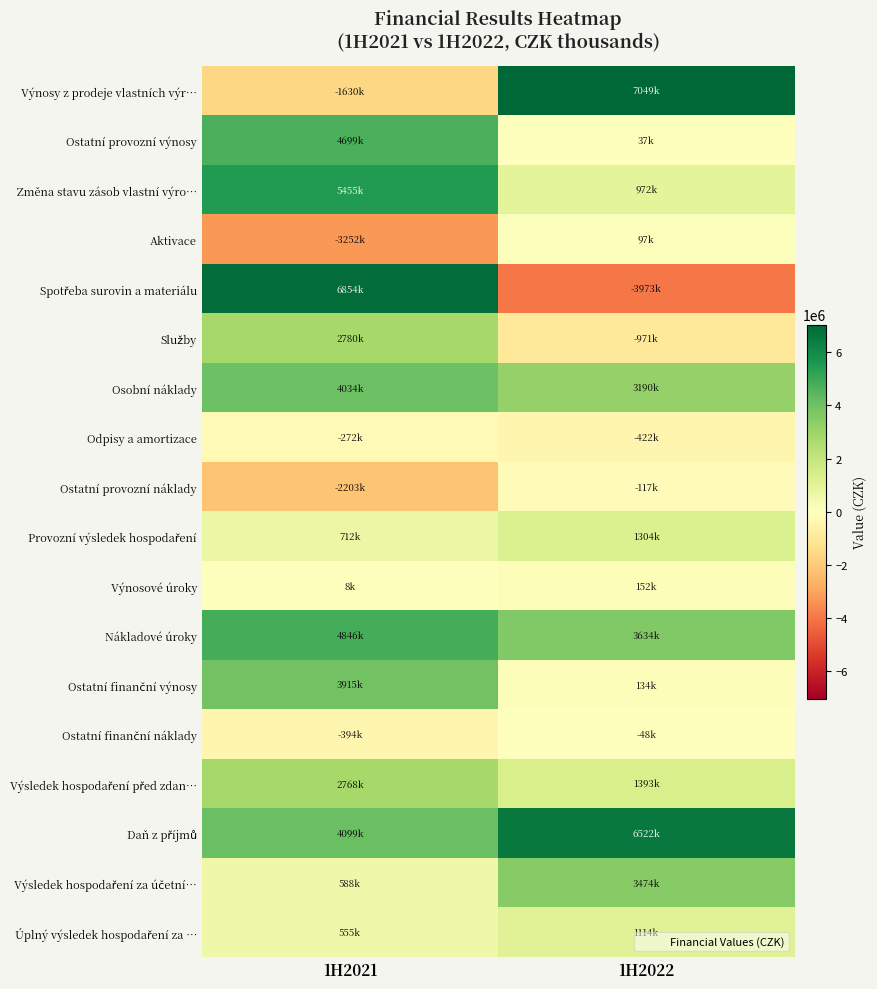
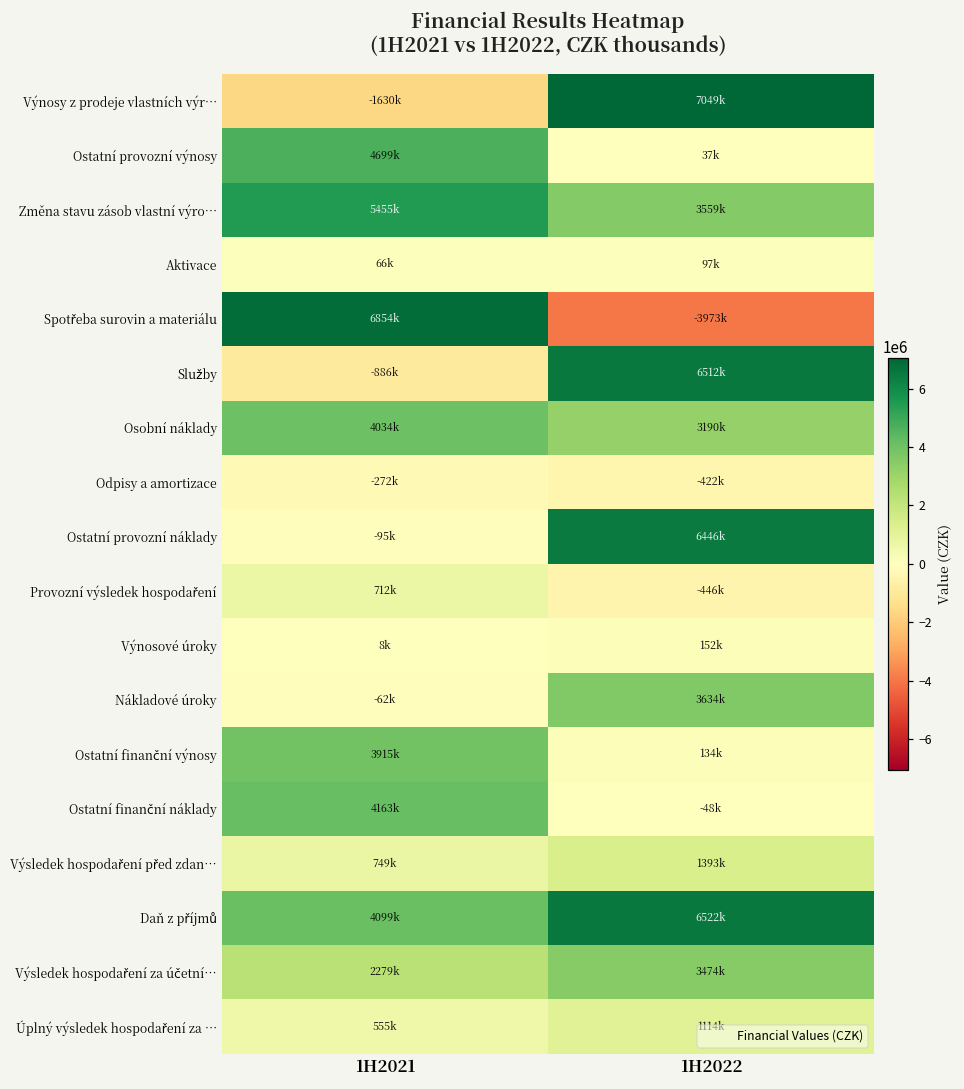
  {
    "Výnosy z prodeje vlastních výr…": {
      "1H2021": "-1630k",
      "1H2022": "7049k"
    },
    "Ostatní provozní výnosy": {
      "1H2021": "4699k",
      "1H2022": "37k"
    },
    "Změna stavu zásob vlastní výro…": {
      "1H2021": "5455k",
-     "1H2022": "972k"
+     "1H2022": "3559k"
    },
    "Aktivace": {
-     "1H2021": "-3252k",
+     "1H2021": "66k",
      "1H2022": "97k"
    },
    "Spotřeba surovin a materiálu": {
      "1H2021": "6854k",
      "1H2022": "-3973k"
    },
    "Služby": {
-     "1H2021": "2780k",
-     "1H2022": "-971k"
+     "1H2021": "-886k",
+     "1H2022": "6512k"
    },
    "Osobní náklady": {
      "1H2021": "4034k",
      "1H2022": "3190k"
    },
    "Odpisy a amortizace": {
      "1H2021": "-272k",
      "1H2022": "-422k"
    },
    "Ostatní provozní náklady": {
-     "1H2021": "-2203k",
-     "1H2022": "-117k"
+     "1H2021": "-95k",
+     "1H2022": "6446k"
    },
    "Provozní výsledek hospodaření": {
      "1H2021": "712k",
-     "1H2022": "1304k"
+     "1H2022": "-446k"
    },
    "Výnosové úroky": {
      "1H2021": "8k",
      "1H2022": "152k"
    },
    "Nákladové úroky": {
-     "1H2021": "4846k",
+     "1H2021": "-62k",
      "1H2022": "3634k"
    },
    "Ostatní finanční výnosy": {
      "1H2021": "3915k",
      "1H2022": "134k"
    },
    "Ostatní finanční náklady": {
-     "1H2021": "-394k",
+     "1H2021": "4163k",
      "1H2022": "-48k"
    },
    "Výsledek hospodaření před zdan…": {
-     "1H2021": "2768k",
+     "1H2021": "749k",
      "1H2022": "1393k"
    },
    "Daň z příjmů": {
      "1H2021": "4099k",
      "1H2022": "6522k"
    },
    "Výsledek hospodaření za účetní…": {
-     "1H2021": "588k",
+     "1H2021": "2279k",
      "1H2022": "3474k"
    },
    "Úplný výsledek hospodaření za …": {
      "1H2021": "555k"
    }
  }
